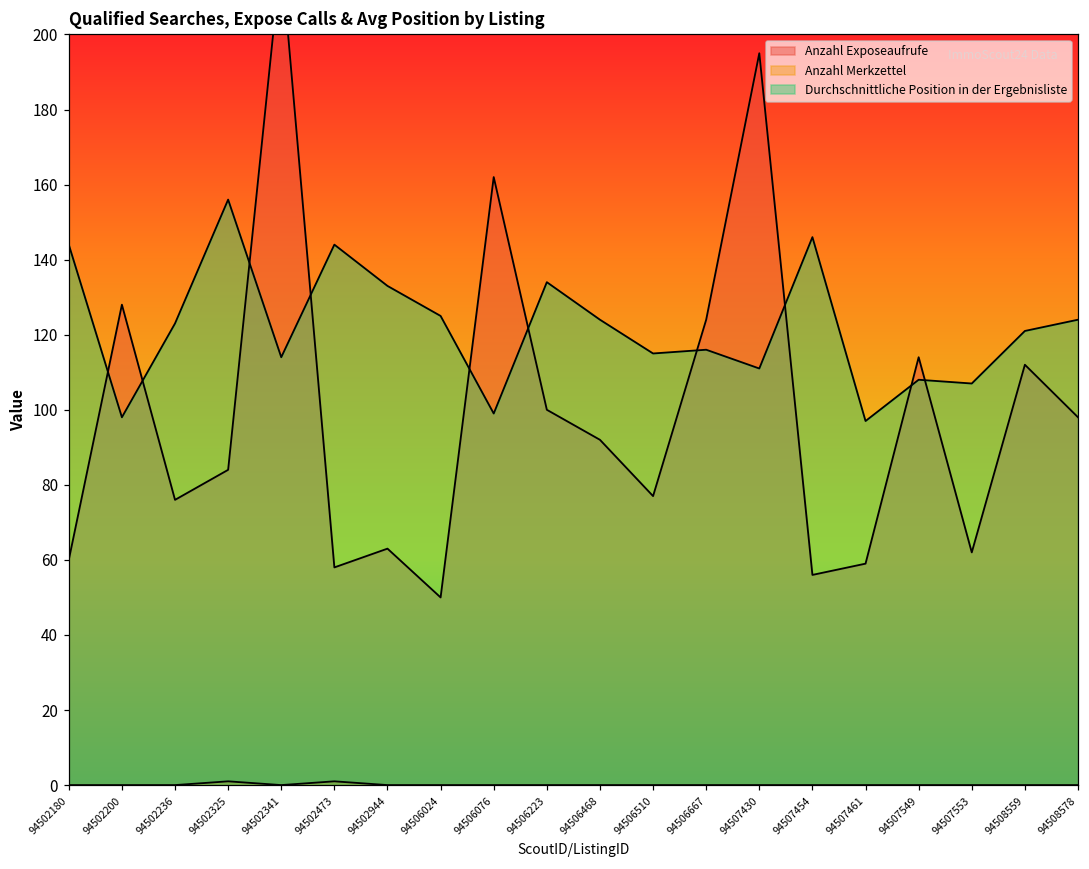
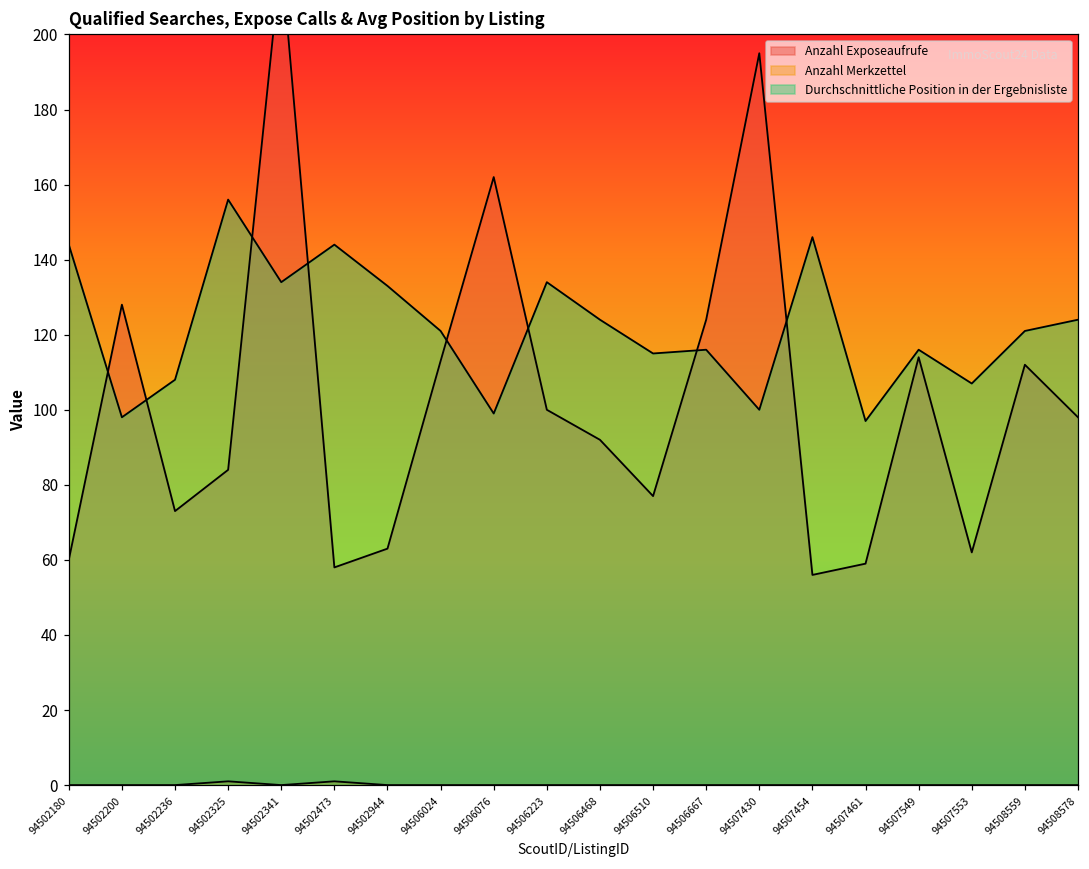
  {
    "Anzahl Exposeaufrufe": {
      "94502180": 60,
      "94502200": 128,
-     "94502236": 76,
+     "94502236": 73,
      "94502325": 84,
      "94502473": 58,
      "94502944": 63,
-     "94506024": 50,
+     "94506024": 113,
      "94506076": 162,
      "94506223": 100,
      "94506468": 92,
      "94506510": 77,
      "94506667": 124,
      "94507430": 195,
      "94507454": 56,
      "94507461": 59,
      "94507549": 114,
      "94507553": 62,
      "94508559": 112,
      "94508578": 98
    },
    "Anzahl Merkzettel": {
      "94502180": 0,
      "94502200": 0,
      "94502236": 0,
      "94502325": 1,
      "94502341": 0,
      "94502473": 1,
      "94502944": 0,
      "94506024": 0,
      "94506076": 0,
      "94506223": 0,
      "94506468": 0,
      "94506510": 0,
      "94506667": 0,
      "94507430": 0,
      "94507454": 0,
      "94507461": 0,
      "94507549": 0,
      "94507553": 0,
      "94508559": 0,
      "94508578": 0
    },
    "Durchschnittliche Position in der Ergebnisliste": {
      "94502180": 144,
      "94502200": 98,
-     "94502236": 123,
+     "94502236": 108,
      "94502325": 156,
-     "94502341": 114,
+     "94502341": 134,
      "94502473": 144,
      "94502944": 133,
-     "94506024": 125,
+     "94506024": 121,
      "94506076": 99,
      "94506223": 134,
      "94506468": 124,
      "94506510": 115,
      "94506667": 116,
-     "94507430": 111,
+     "94507430": 100,
      "94507454": 146,
      "94507461": 97,
-     "94507549": 108,
+     "94507549": 116,
      "94507553": 107,
      "94508559": 121,
      "94508578": 124
    }
  }
